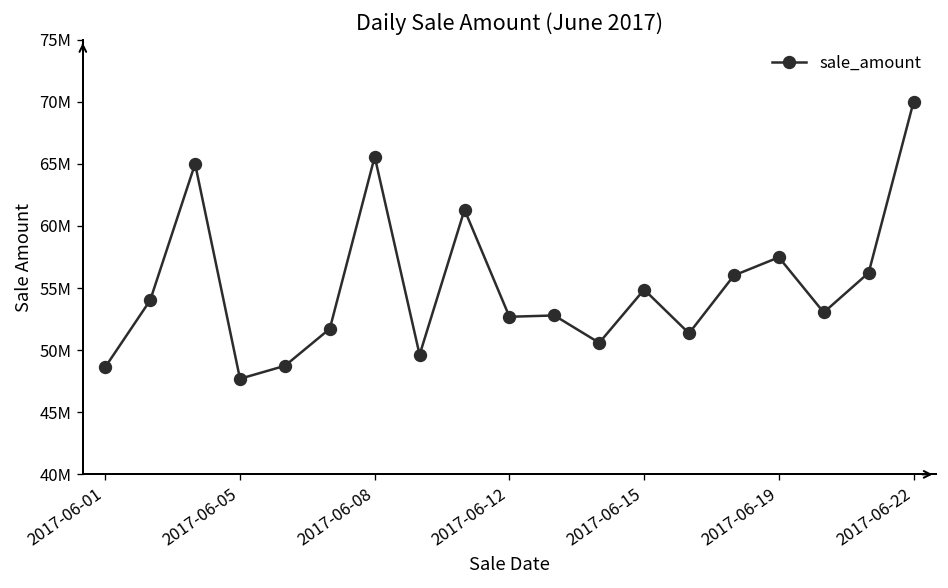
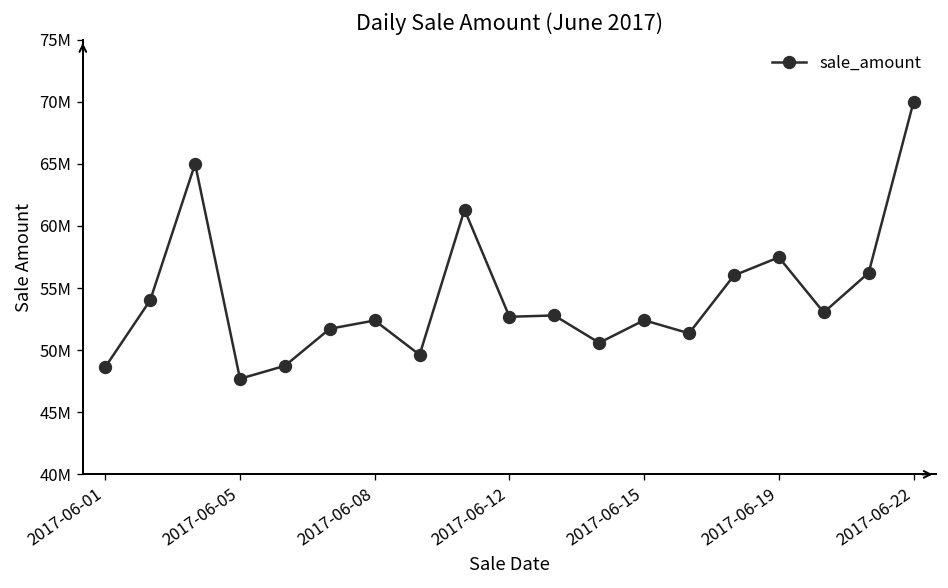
  {
    "2017-06-01": 48600000,
    "2017-06-05": 47700000,
-   "2017-06-08": 65600000,
+   "2017-06-08": 52400000,
    "2017-06-12": 52700000,
-   "2017-06-15": 54900000,
+   "2017-06-15": 52400000,
    "2017-06-19": 57500000,
    "2017-06-22": 70000000
  }
